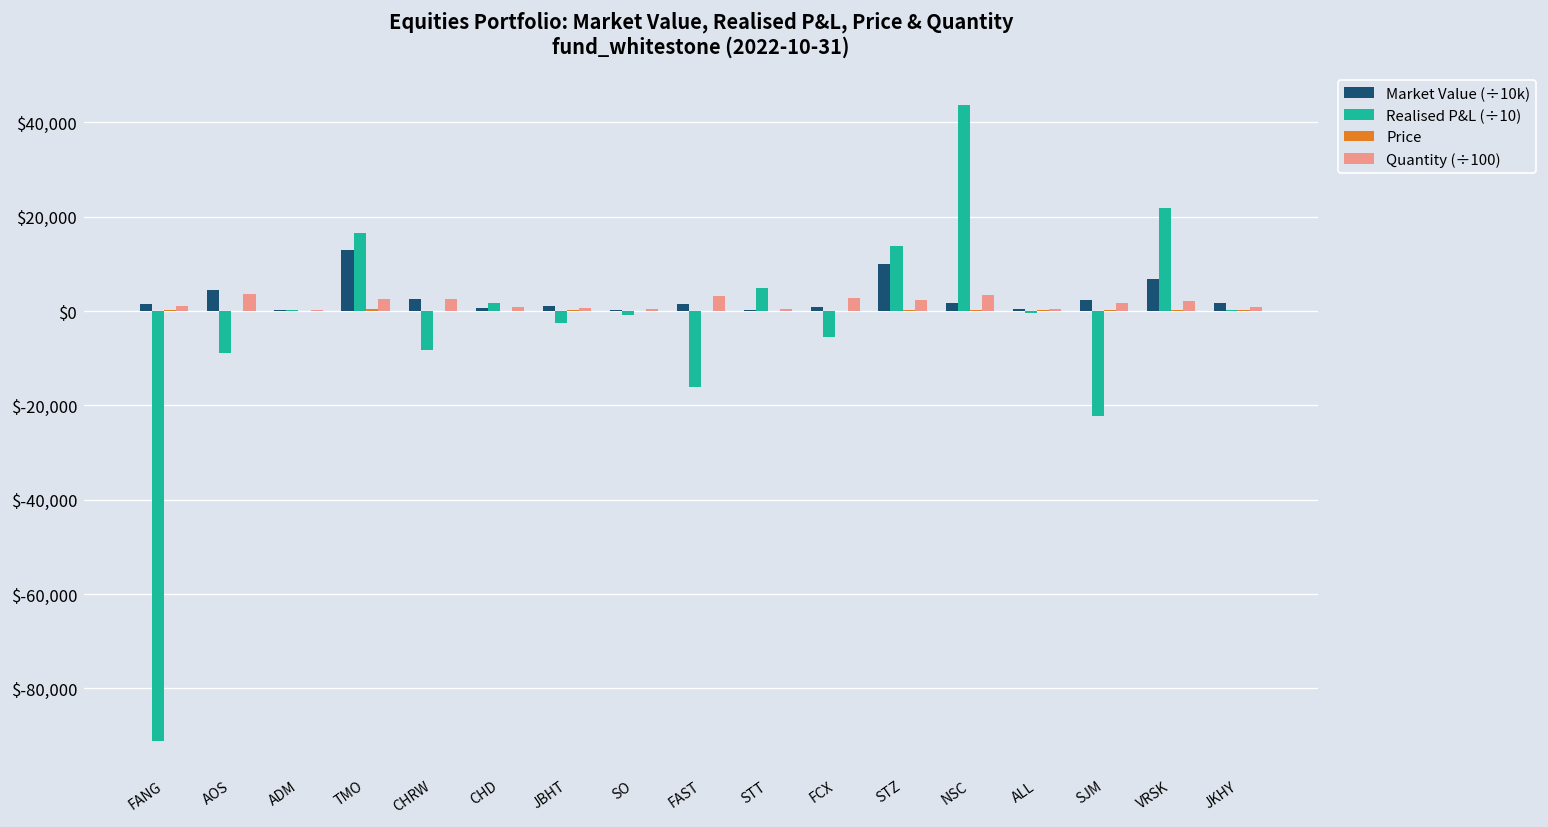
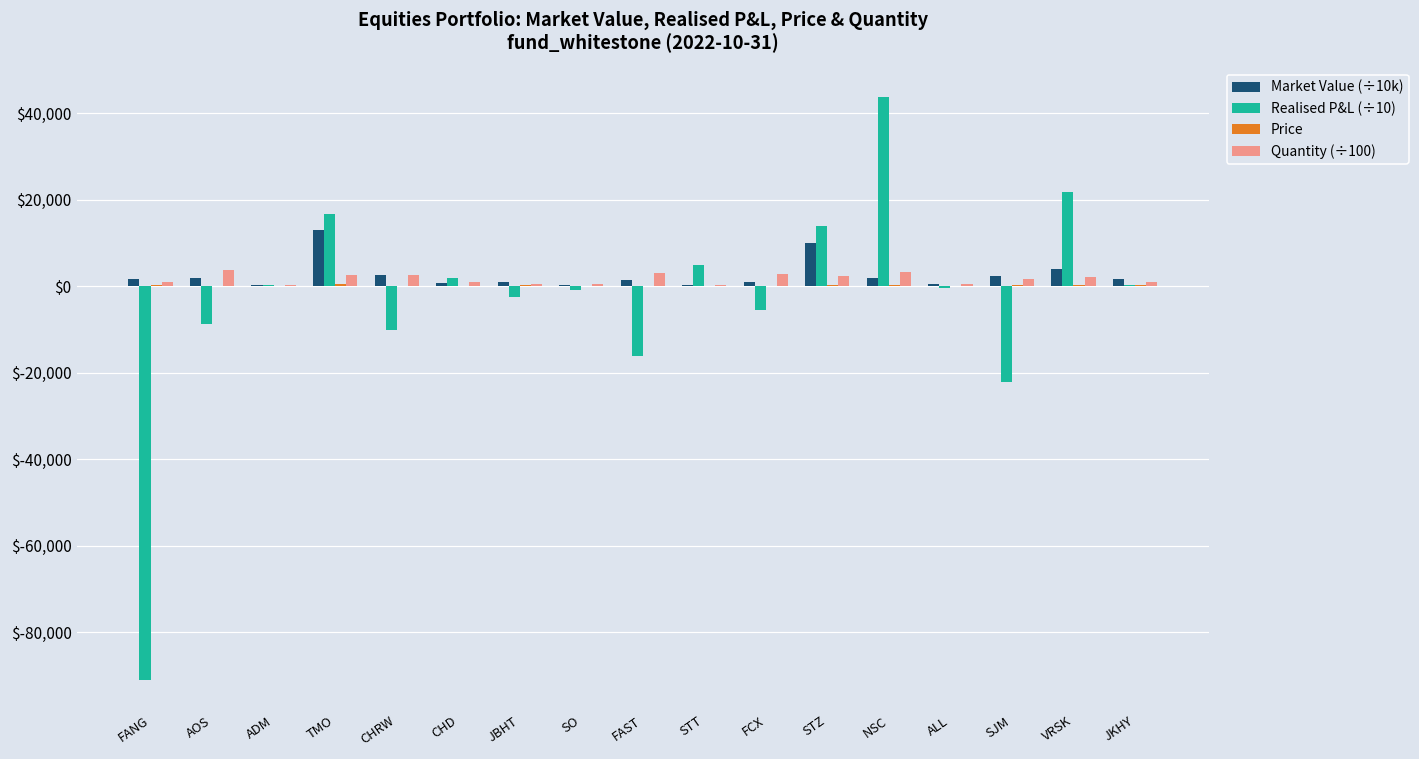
  {
    "Market Value (÷10k)": {
      "FANG": "$2,000",
-     "AOS": "$4,000",
+     "AOS": "$2,000",
      "TMO": "$13,000",
      "CHRW": "$3,000",
      "CHD": "$1,000",
      "JBHT": "$1,000",
      "FAST": "$1,000",
      "FCX": "$1,000",
      "STZ": "$10,000",
      "NSC": "$2,000",
      "SJM": "$2,000",
-     "VRSK": "$7,000",
+     "VRSK": "$4,000",
      "JKHY": "$2,000"
    },
    "Realised P&L (÷10)": {
      "FANG": "$-91,000",
      "AOS": "$-9,000",
      "TMO": "$17,000",
-     "CHRW": "$-8,000",
+     "CHRW": "$-10,000",
      "CHD": "$2,000",
      "JBHT": "$-2,000",
      "SO": "$-1,000",
      "FAST": "$-16,000",
      "STT": "$5,000",
      "FCX": "$-6,000",
      "STZ": "$14,000",
      "NSC": "$44,000",
      "SJM": "$-22,000",
      "VRSK": "$22,000"
    },
    "Quantity (÷100)": {
      "FANG": "$1,000",
      "AOS": "$4,000",
      "TMO": "$3,000",
      "CHRW": "$3,000",
      "CHD": "$1,000",
      "FAST": "$3,000",
      "FCX": "$3,000",
      "STZ": "$2,000",
      "NSC": "$3,000",
      "SJM": "$2,000",
      "VRSK": "$2,000",
      "JKHY": "$1,000"
    }
  }
